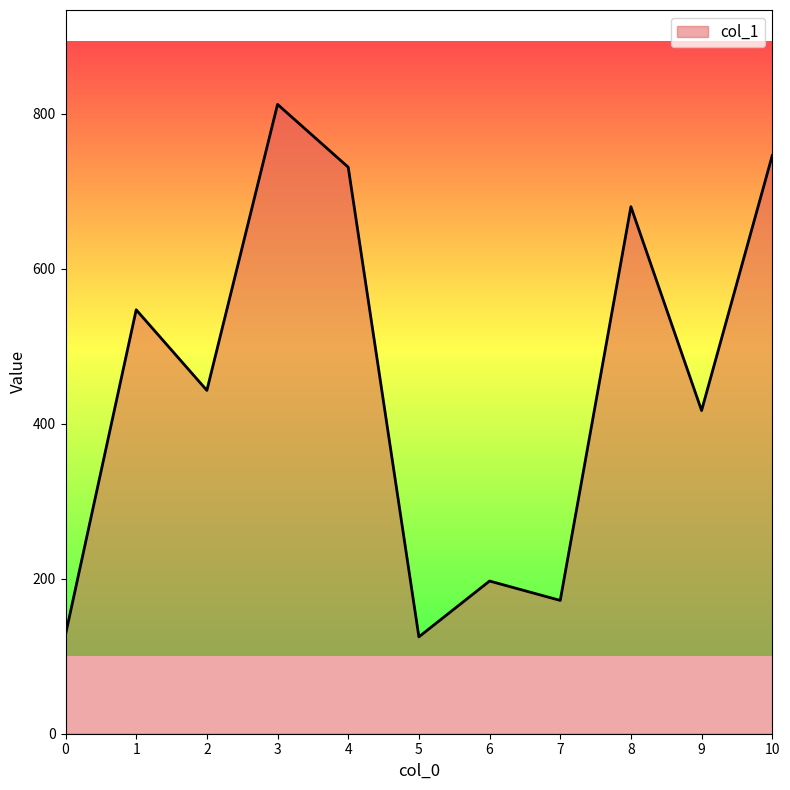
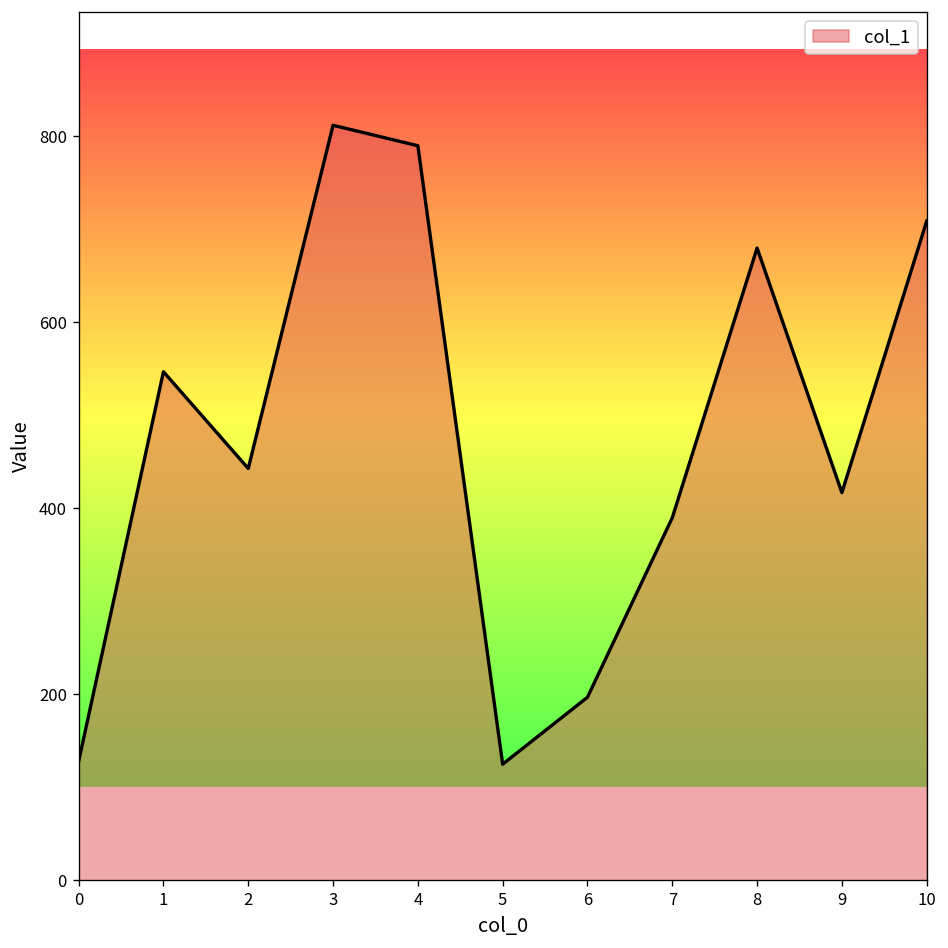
  {
    "0": 130,
    "1": 550,
    "2": 440,
    "3": 810,
-   "4": 730,
+   "4": 790,
    "5": 130,
    "6": 200,
-   "7": 170,
+   "7": 390,
    "8": 680,
    "9": 420,
-   "10": 750
+   "10": 710
  }
